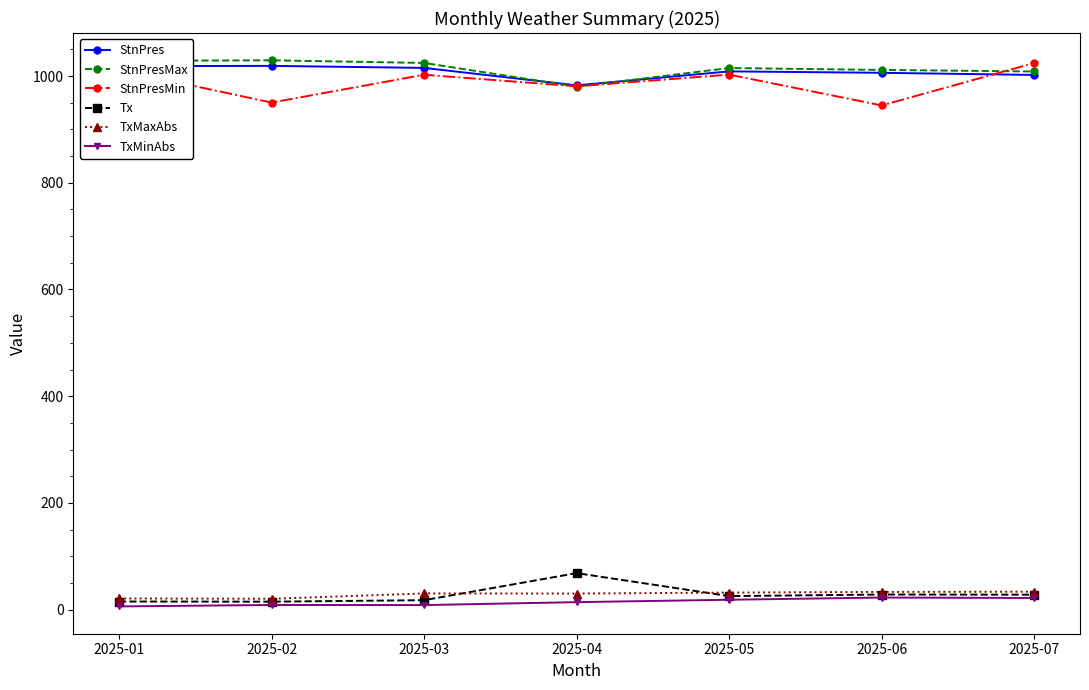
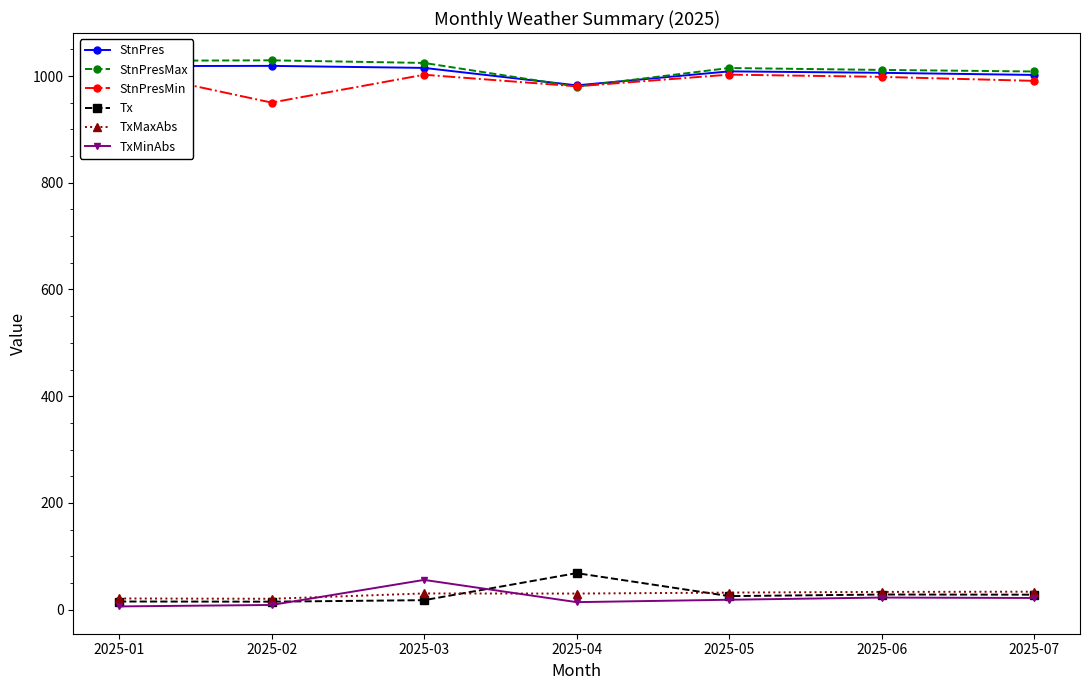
  {
    "StnPres": {
      "2025-02": 1020,
      "2025-03": 1020,
      "2025-05": 1010,
      "2025-06": 1010,
      "2025-07": 1000
    },
    "StnPresMax": {
      "2025-02": 1030,
      "2025-03": 1020,
      "2025-05": 1020,
      "2025-06": 1010,
      "2025-07": 1010
    },
    "StnPresMin": {
      "2025-02": 950,
      "2025-03": 1000,
      "2025-05": 1000,
-     "2025-06": 940,
-     "2025-07": 1020
+     "2025-06": 1000,
+     "2025-07": 990
    },
    "Tx": {
      "2025-01": 20,
      "2025-02": 20,
      "2025-03": 20,
      "2025-04": 70,
      "2025-05": 30,
      "2025-06": 30,
      "2025-07": 30
    },
    "TxMaxAbs": {
      "2025-01": 20,
      "2025-02": 20,
      "2025-03": 30,
      "2025-04": 30,
      "2025-05": 30,
      "2025-06": 30,
      "2025-07": 30
    },
    "TxMinAbs": {
      "2025-01": 10,
      "2025-02": 10,
-     "2025-03": 10,
+     "2025-03": 60,
      "2025-04": 10,
      "2025-05": 20,
      "2025-06": 20,
      "2025-07": 20
    }
  }
